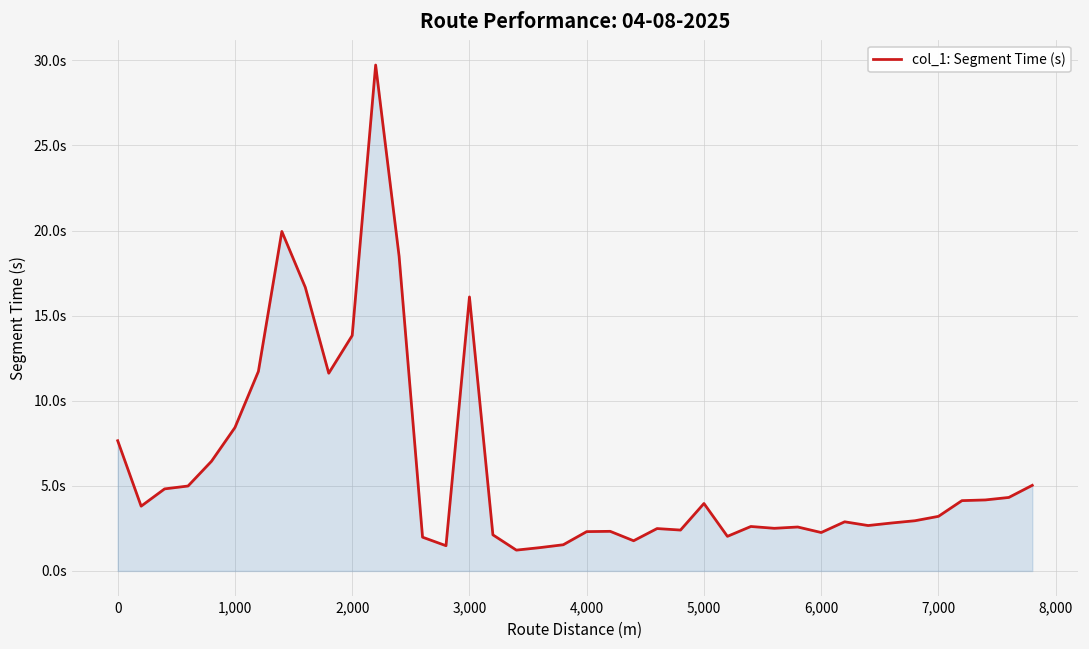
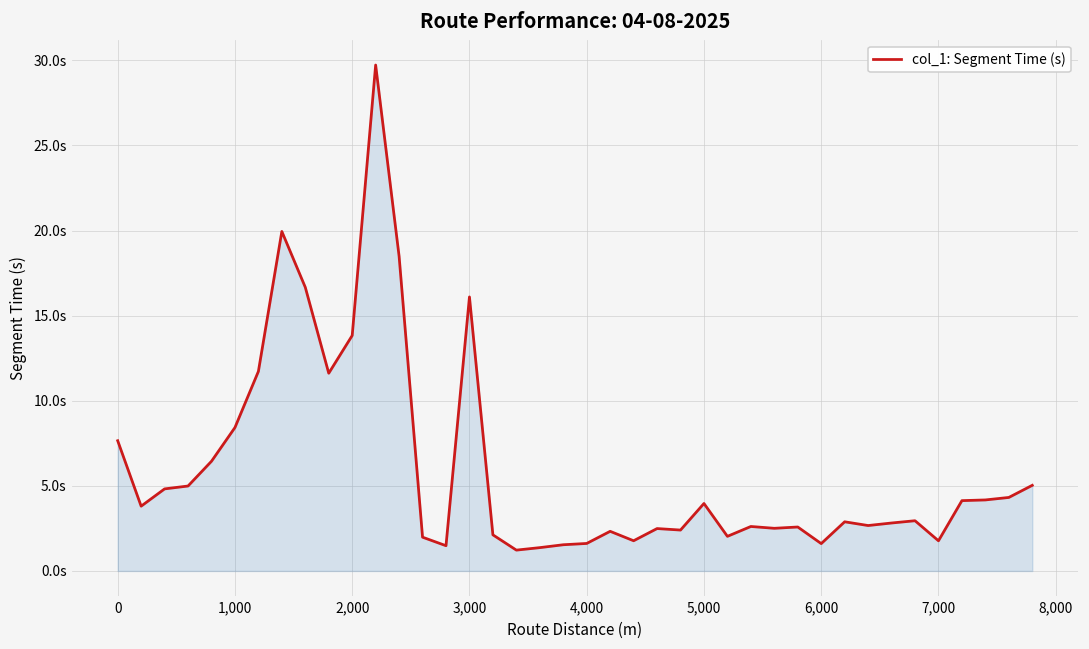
  {
    "0": "7.7s",
    "1,000": "8.4s",
    "2,000": "13.8s",
    "3,000": "16.1s",
-   "4,000": "2.3s",
+   "4,000": "1.6s",
    "5,000": "4.0s",
-   "6,000": "2.3s",
-   "7,000": "3.2s"
+   "6,000": "1.6s",
+   "7,000": "1.8s"
  }
